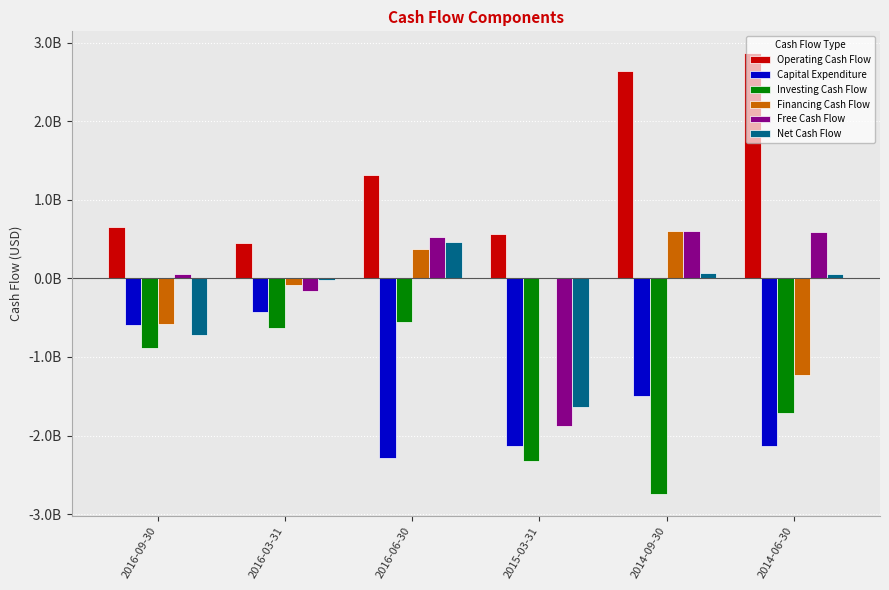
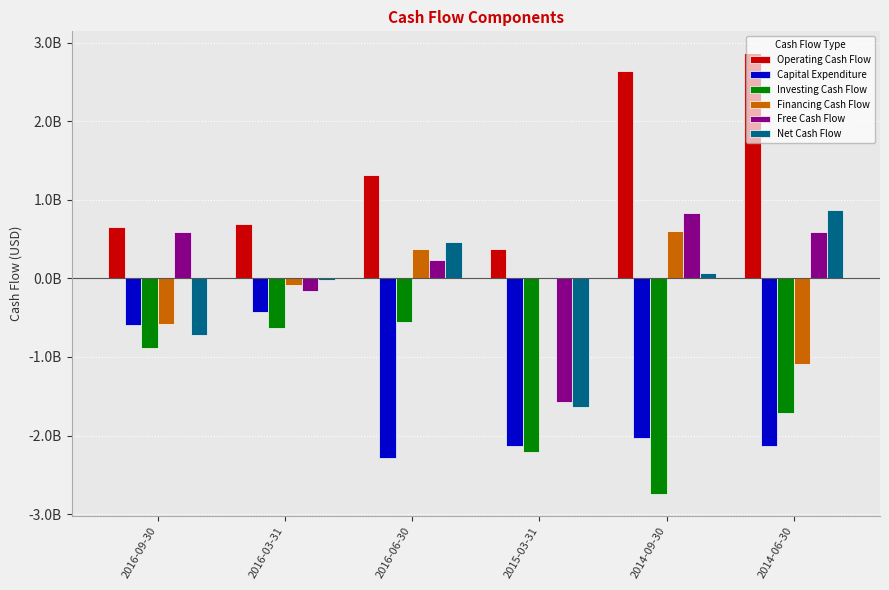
  {
    "Operating Cash Flow": {
      "2016-09-30": 700000000,
-     "2016-03-31": 500000000,
+     "2016-03-31": 700000000,
      "2016-06-30": 1300000000,
-     "2015-03-31": 600000000,
+     "2015-03-31": 400000000,
      "2014-09-30": 2600000000
    },
    "Capital Expenditure": {
      "2016-09-30": -600000000,
      "2016-03-31": -400000000,
      "2016-06-30": -2300000000,
      "2015-03-31": -2100000000,
-     "2014-09-30": -1500000000,
+     "2014-09-30": -2000000000,
      "2014-06-30": -2100000000
    },
    "Investing Cash Flow": {
      "2016-09-30": -900000000,
      "2016-03-31": -600000000,
      "2016-06-30": -600000000,
-     "2015-03-31": -2300000000,
+     "2015-03-31": -2200000000,
      "2014-09-30": -2700000000,
      "2014-06-30": -1700000000
    },
    "Financing Cash Flow": {
      "2016-09-30": -600000000,
      "2016-03-31": -100000000,
      "2016-06-30": 400000000,
      "2014-09-30": 600000000,
-     "2014-06-30": -1200000000
+     "2014-06-30": -1100000000
    },
    "Free Cash Flow": {
-     "2016-09-30": 100000000,
+     "2016-09-30": 600000000,
      "2016-03-31": -200000000,
-     "2016-06-30": 500000000,
-     "2015-03-31": -1900000000,
-     "2014-09-30": 600000000,
+     "2016-06-30": 200000000,
+     "2015-03-31": -1600000000,
+     "2014-09-30": 800000000,
      "2014-06-30": 600000000
    },
    "Net Cash Flow": {
      "2016-09-30": -700000000,
      "2016-06-30": 500000000,
      "2015-03-31": -1600000000,
      "2014-09-30": 100000000,
-     "2014-06-30": 100000000
+     "2014-06-30": 900000000
    }
  }
